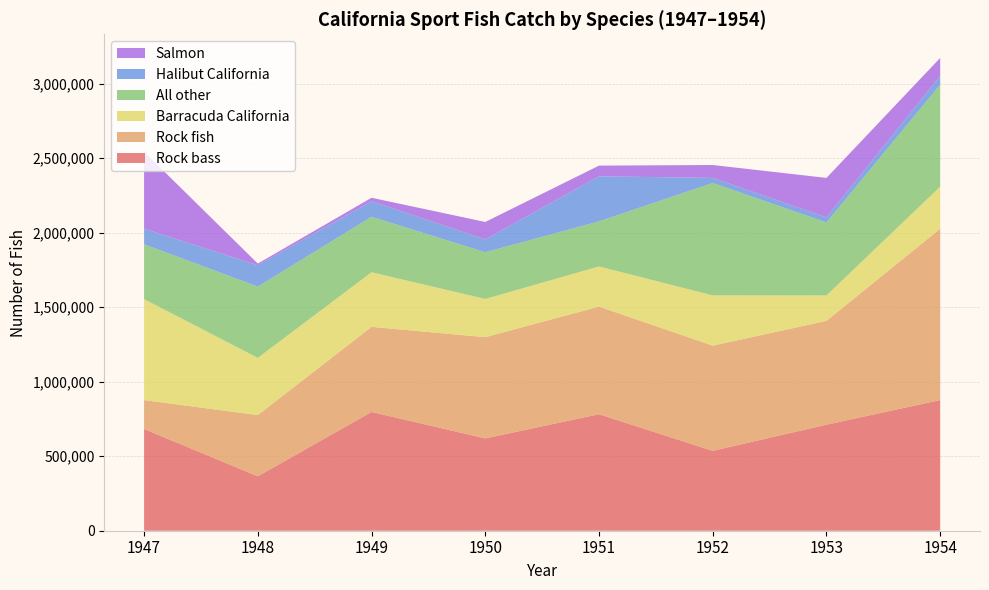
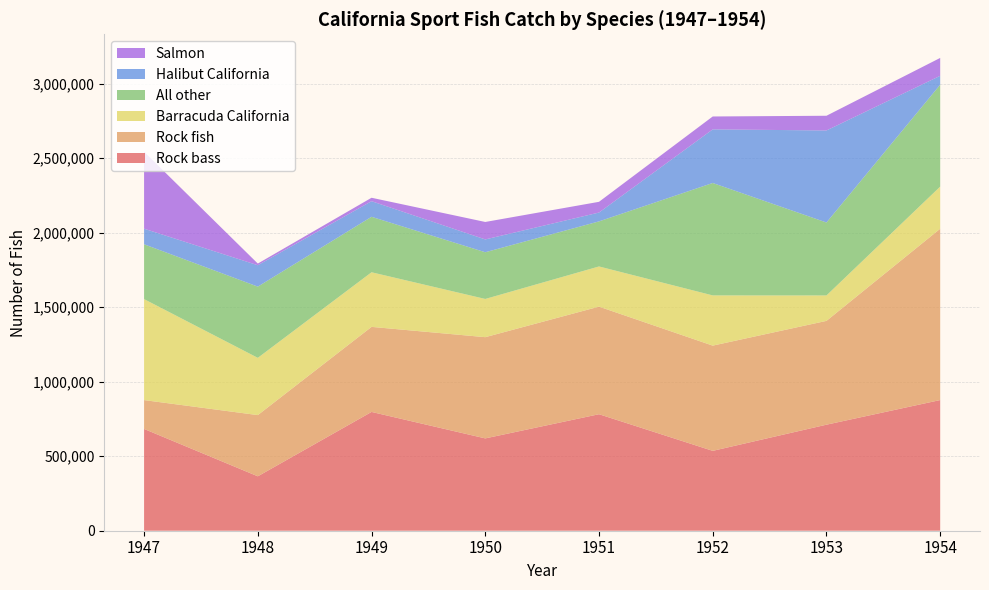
  {
    "Rock bass": {
      "1947": "680,000",
      "1948": "370,000",
      "1949": "800,000",
      "1950": "620,000",
      "1951": "780,000",
      "1952": "540,000",
      "1953": "710,000",
      "1954": "880,000"
    },
    "All other": {
      "1947": "370,000",
      "1948": "480,000",
      "1949": "370,000",
      "1950": "310,000",
      "1951": "300,000",
      "1952": "750,000",
      "1953": "490,000",
      "1954": "680,000"
    },
    "Halibut California": {
      "1947": "100,000",
      "1949": "100,000",
      "1950": "90,000",
-     "1951": "300,000",
-     "1952": "30,000",
-     "1953": "30,000",
+     "1951": "60,000",
+     "1952": "360,000",
+     "1953": "620,000",
      "1954": "60,000"
    },
    "Salmon": {
      "1949": "20,000",
      "1950": "120,000",
      "1951": "70,000",
      "1952": "90,000",
-     "1953": "260,000",
+     "1953": "100,000",
      "1954": "120,000"
    }
  }
